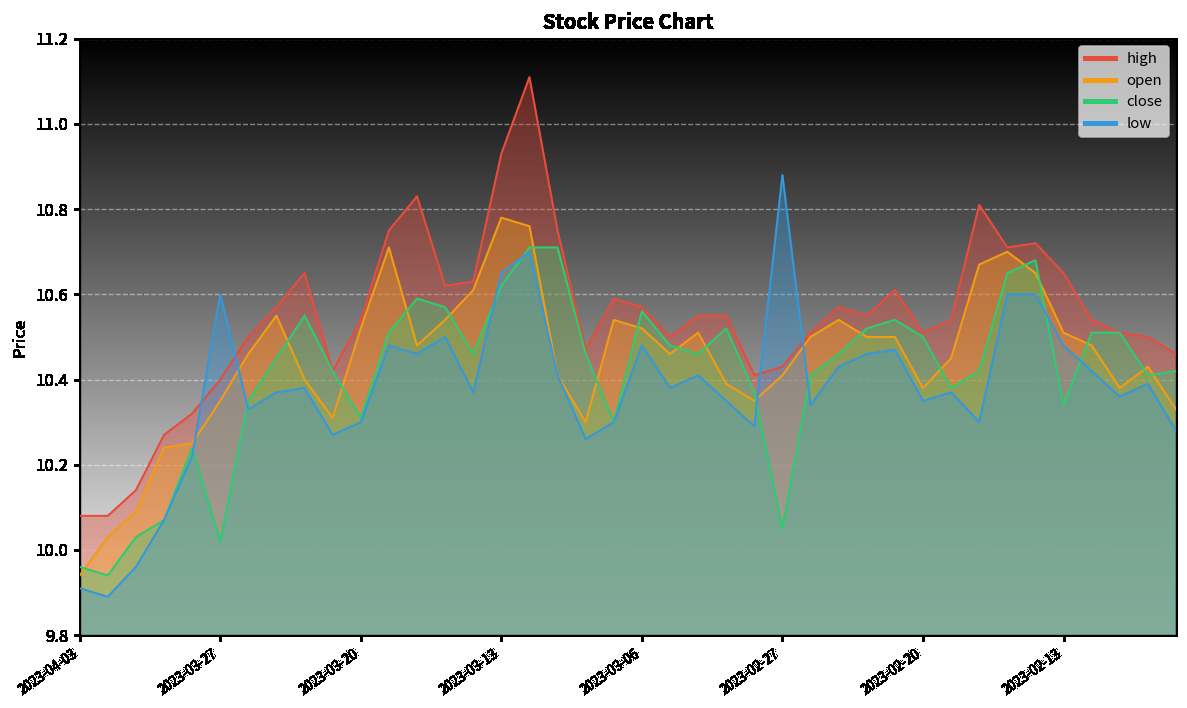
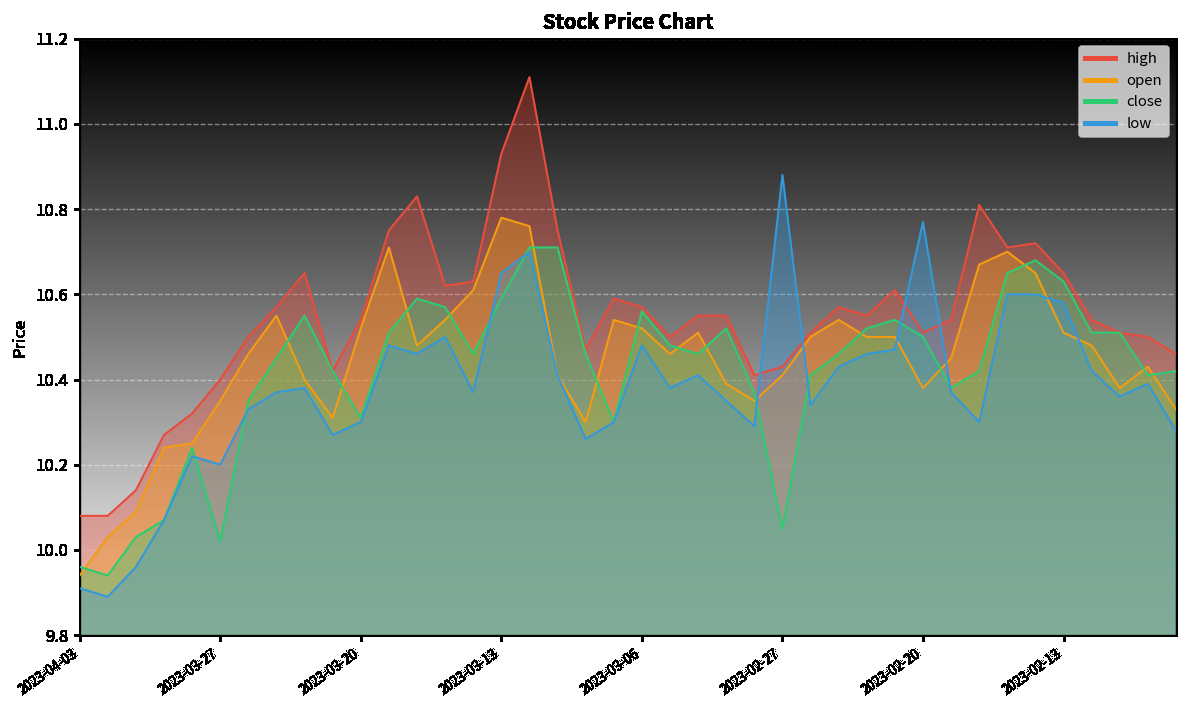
  {
    "close": {
      "2023-04-03": 9.96,
      "2023-03-27": 10.02,
      "2023-03-20": 10.31,
-     "2023-03-13": 10.62,
+     "2023-03-13": 10.59,
      "2023-03-06": 10.56,
      "2023-02-27": 10.05,
      "2023-02-20": 10.50,
-     "2023-02-13": 10.34
+     "2023-02-13": 10.63
    },
    "low": {
      "2023-04-03": 9.91,
-     "2023-03-27": 10.6,
+     "2023-03-27": 10.2,
      "2023-03-20": 10.30,
      "2023-03-13": 10.65,
      "2023-03-06": 10.48,
      "2023-02-27": 10.88,
-     "2023-02-20": 10.35,
-     "2023-02-13": 10.48
+     "2023-02-20": 10.77,
+     "2023-02-13": 10.58
    }
  }
